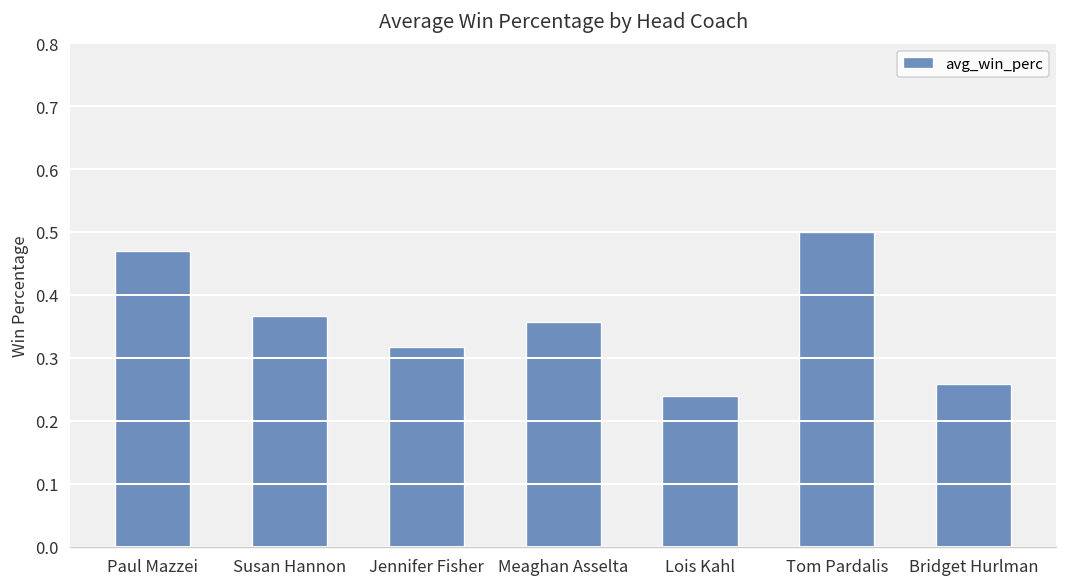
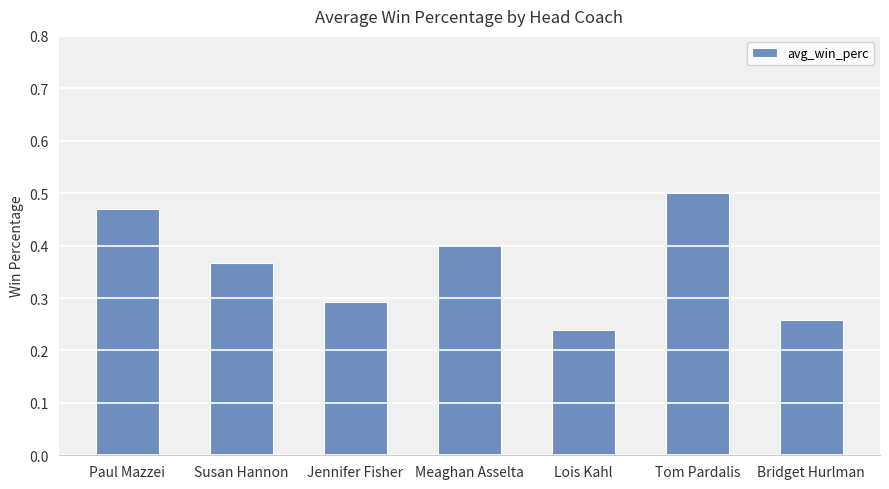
  {
    "Paul Mazzei": 0.47,
    "Susan Hannon": 0.37,
-   "Jennifer Fisher": 0.32,
-   "Meaghan Asselta": 0.36,
+   "Jennifer Fisher": 0.29,
+   "Meaghan Asselta": 0.40,
    "Lois Kahl": 0.24,
    "Tom Pardalis": 0.50,
    "Bridget Hurlman": 0.26
  }
